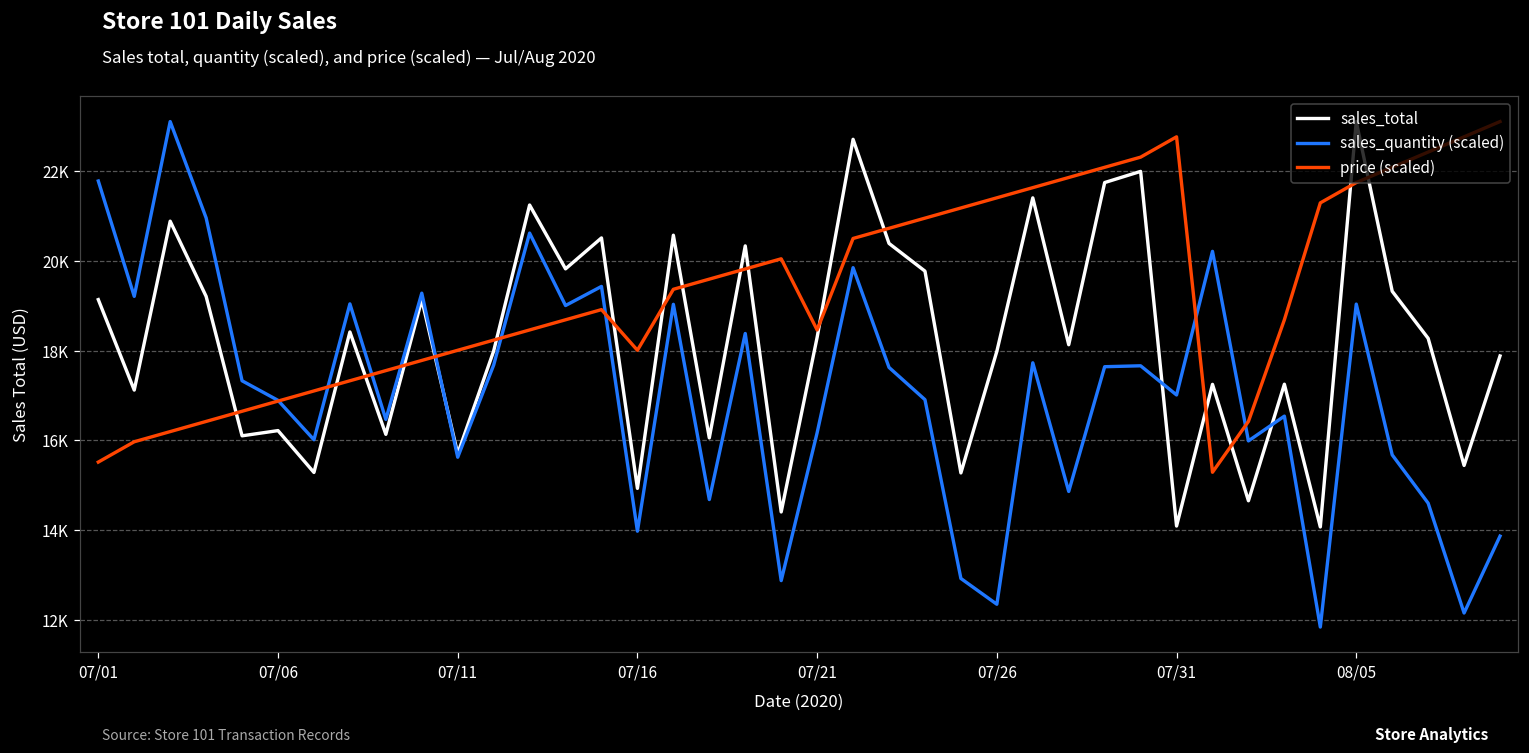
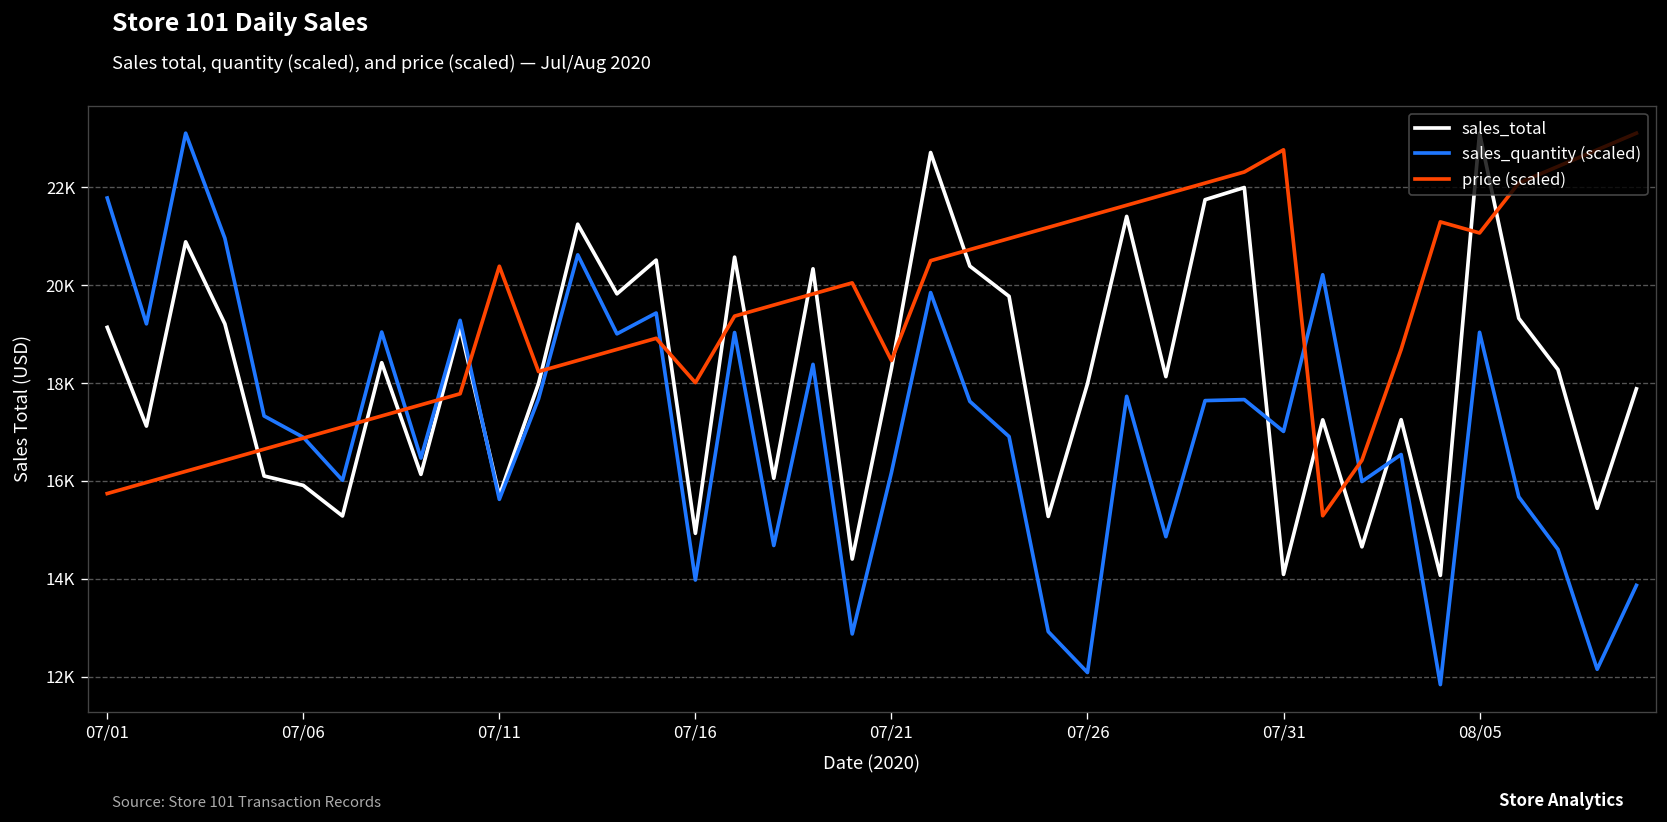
  {
    "sales_total": {
      "07/01": 19100,
-     "07/06": 16200,
+     "07/06": 15900,
      "07/11": 15700,
      "07/16": 14900,
      "07/21": 18300,
      "07/26": 18000,
      "07/31": 14100
    },
    "sales_quantity (scaled)": {
      "07/01": 21800,
      "07/11": 15600,
      "07/16": 14000,
      "07/21": 16200,
-     "07/26": 12300,
+     "07/26": 12100,
      "07/31": 17000,
      "08/05": 19000
    },
    "price (scaled)": {
-     "07/01": 15500,
-     "07/11": 18000,
+     "07/01": 15700,
+     "07/11": 20400,
      "07/16": 18000,
      "07/21": 18500,
      "07/26": 21400,
      "07/31": 22800,
-     "08/05": 21700
+     "08/05": 21100
    }
  }
